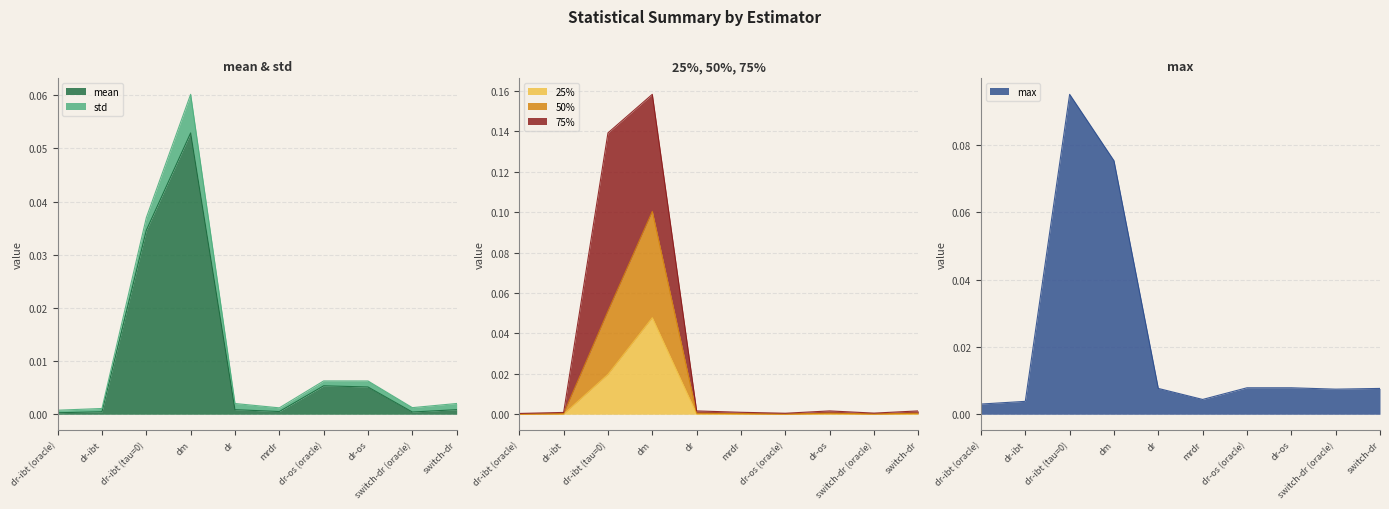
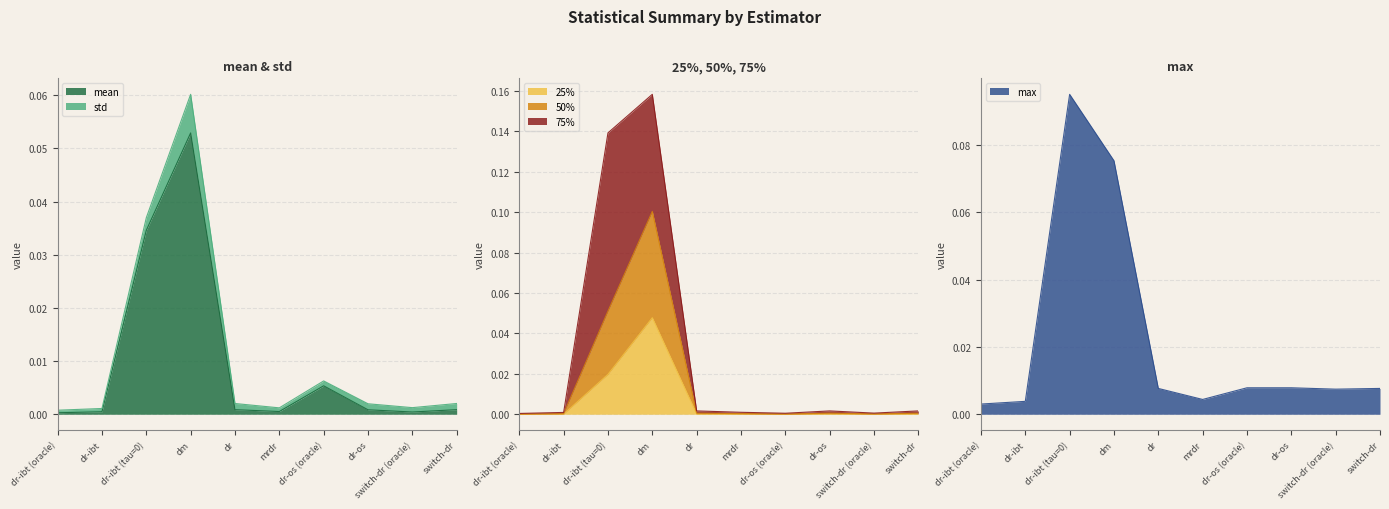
  {
    "mean & std": {
      "mean": {
        "dr-ibt (oracle)": 0.000,
        "dr-ibt": 0.000,
        "dr-ibt (tau=0)": 0.035,
        "dm": 0.053,
        "dr": 0.001,
        "mrdr": 0.001,
        "dr-os (oracle)": 0.005,
-       "dr-os": 0.005,
+       "dr-os": 0.001,
        "switch-dr (oracle)": 0.000,
        "switch-dr": 0.001
      },
      "std": {
        "dr-ibt (oracle)": 0.000,
        "dr-ibt": 0.001,
        "dr-ibt (tau=0)": 0.002,
        "dm": 0.007,
        "dr": 0.001,
        "mrdr": 0.001,
        "dr-os (oracle)": 0.001,
        "dr-os": 0.001,
        "switch-dr (oracle)": 0.001,
        "switch-dr": 0.001
      }
    },
    "25%, 50%, 75%": {
      "25%": {
        "dr-ibt (tau=0)": 0.020,
        "dm": 0.048
      }
    },
    "max": {
      "dr-ibt (oracle)": 0.003,
      "dr-ibt": 0.004,
      "dr-ibt (tau=0)": 0.095,
      "dm": 0.075,
      "dr": 0.008,
      "mrdr": 0.004,
      "dr-os (oracle)": 0.008,
      "dr-os": 0.008,
      "switch-dr (oracle)": 0.007,
      "switch-dr": 0.008
    }
  }
